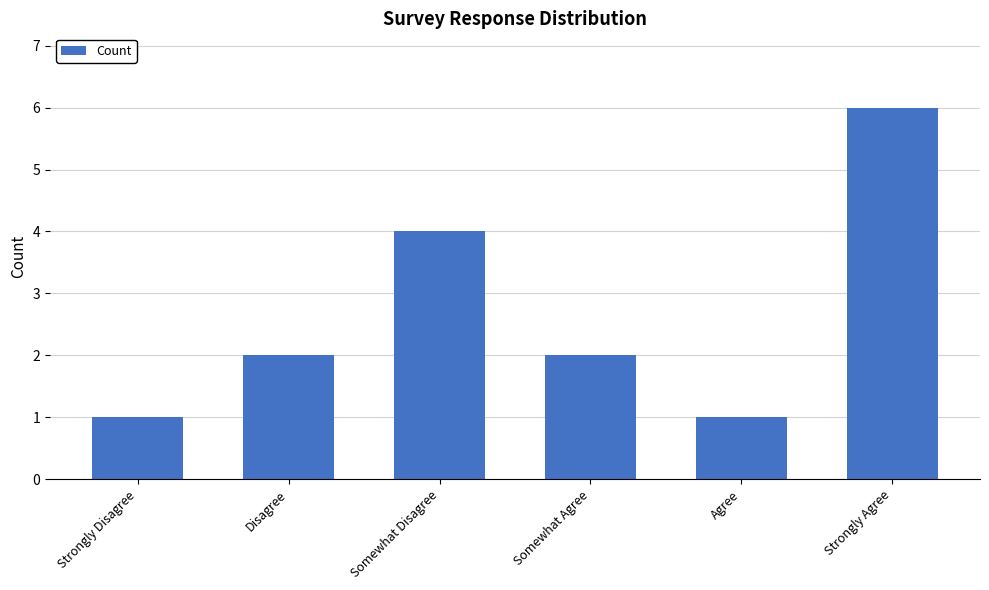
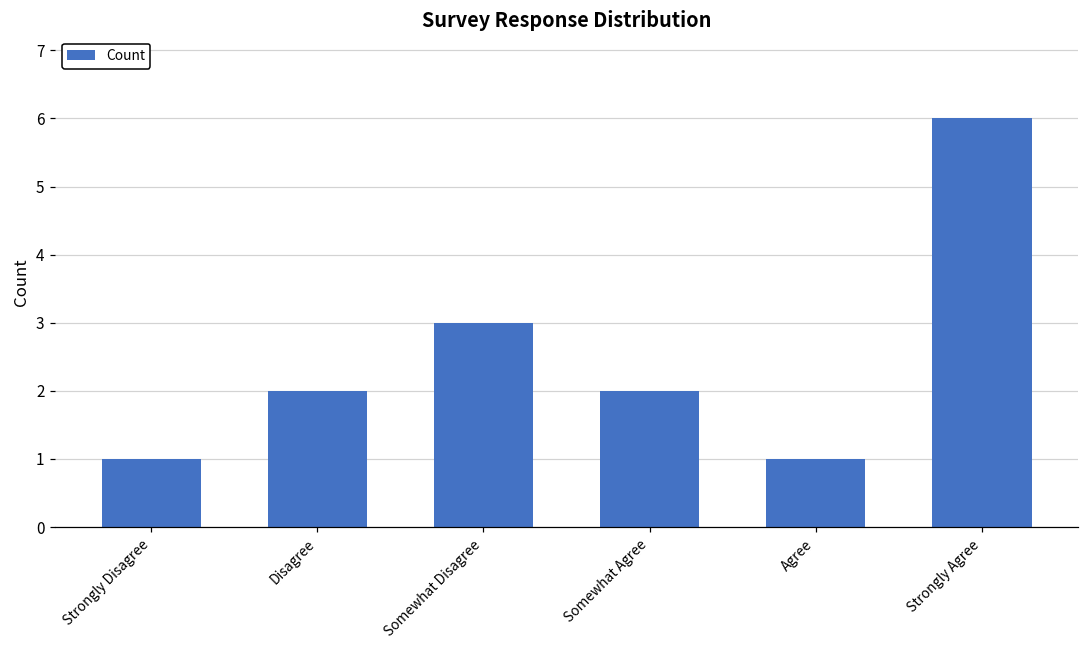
  {
    "Strongly Disagree": 1,
    "Disagree": 2,
-   "Somewhat Disagree": 4,
+   "Somewhat Disagree": 3,
    "Somewhat Agree": 2,
    "Agree": 1,
    "Strongly Agree": 6
  }
